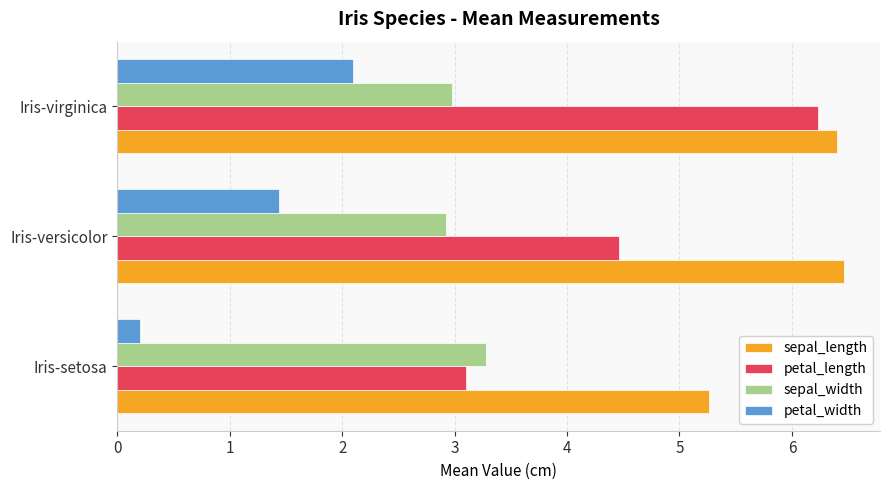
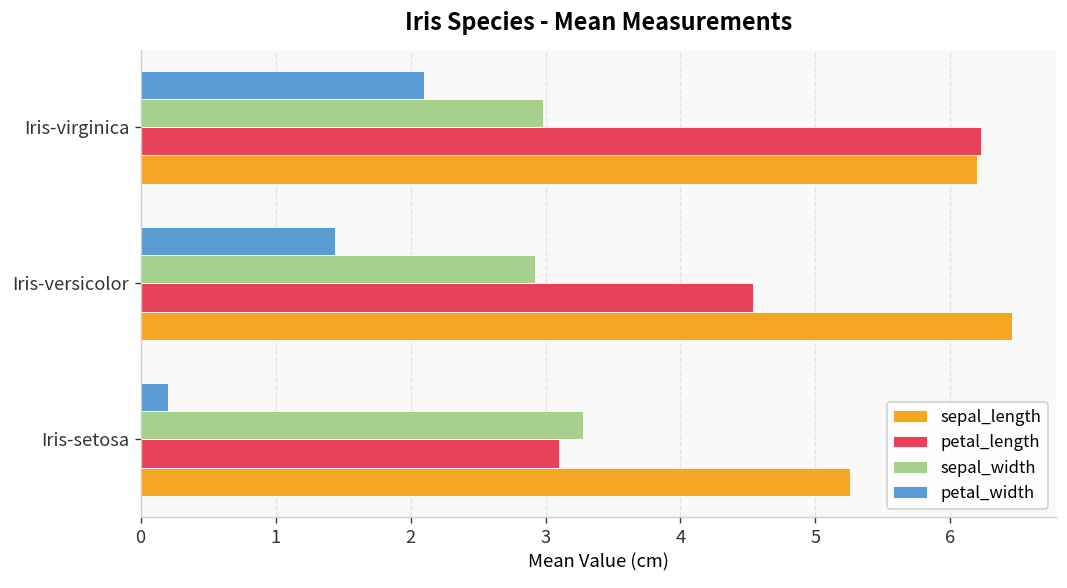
  {
    "sepal_length": {
-     "Iris-virginica": 6.4,
+     "Iris-virginica": 6.2,
      "Iris-versicolor": 6.46,
      "Iris-setosa": 5.26
    },
    "petal_length": {
      "Iris-virginica": 6.23,
-     "Iris-versicolor": 4.46,
+     "Iris-versicolor": 4.54,
      "Iris-setosa": 3.10
    },
    "sepal_width": {
      "Iris-virginica": 2.98,
      "Iris-versicolor": 2.92,
      "Iris-setosa": 3.28
    },
    "petal_width": {
      "Iris-virginica": 2.10,
      "Iris-versicolor": 1.44,
      "Iris-setosa": 0.20
    }
  }
